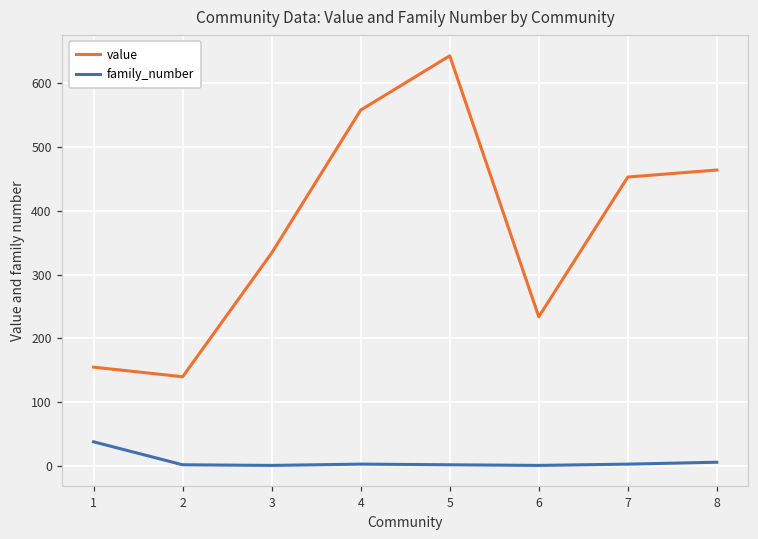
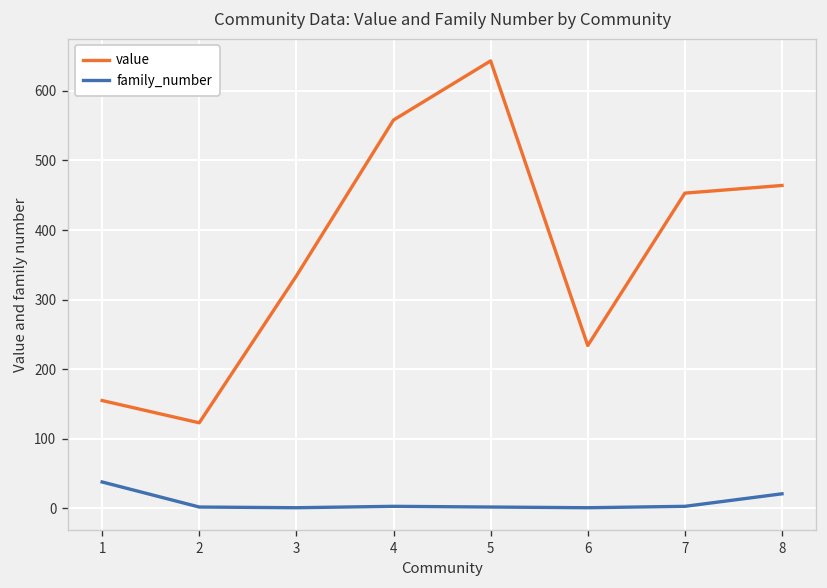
  {
    "value": {
      "1": 160,
-     "2": 140,
+     "2": 120,
      "3": 330,
      "4": 560,
      "5": 640,
      "6": 230,
      "7": 450,
      "8": 460
    },
    "family_number": {
      "1": 40,
      "2": 0,
      "3": 0,
      "4": 0,
      "5": 0,
      "6": 0,
      "7": 0,
-     "8": 10
+     "8": 20
    }
  }
